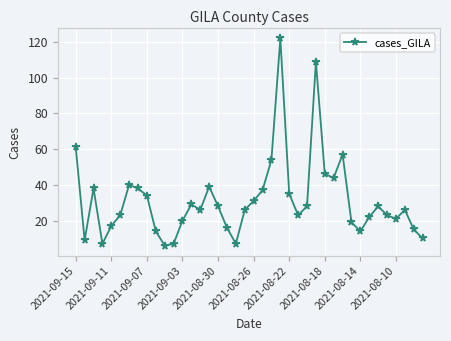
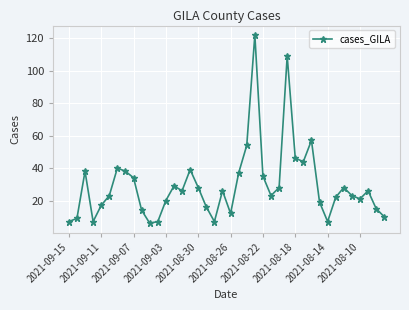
  {
-   "2021-09-15": 61,
+   "2021-09-15": 7,
    "2021-09-11": 17,
    "2021-09-07": 34,
    "2021-09-03": 20,
    "2021-08-30": 28,
-   "2021-08-26": 31,
+   "2021-08-26": 12,
    "2021-08-22": 35,
    "2021-08-18": 46,
-   "2021-08-14": 14,
+   "2021-08-14": 7,
    "2021-08-10": 21
  }
